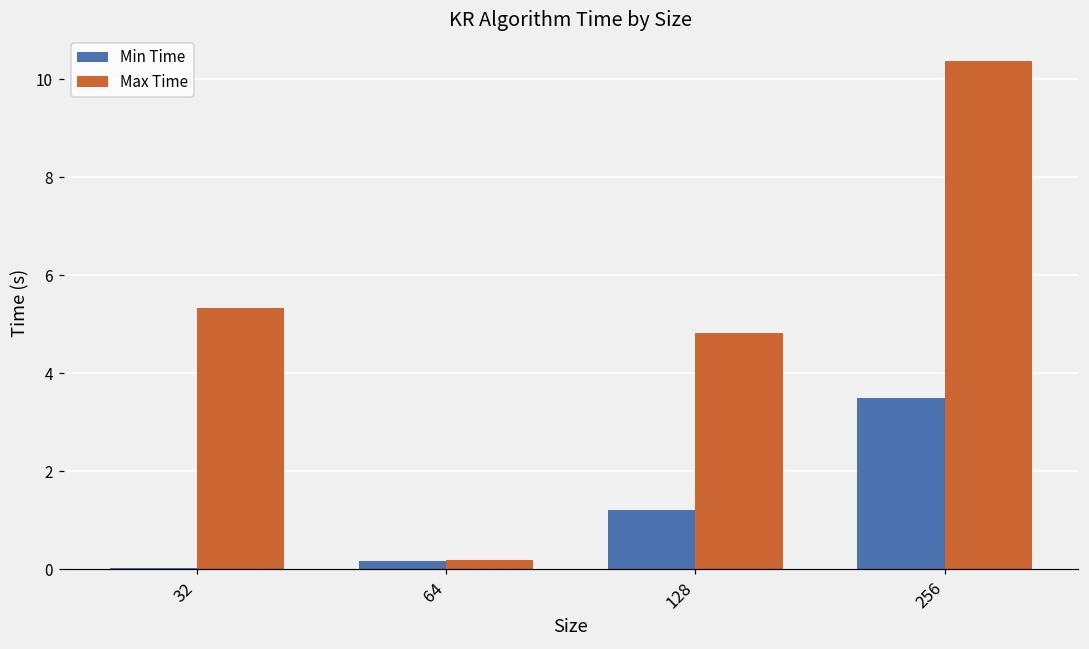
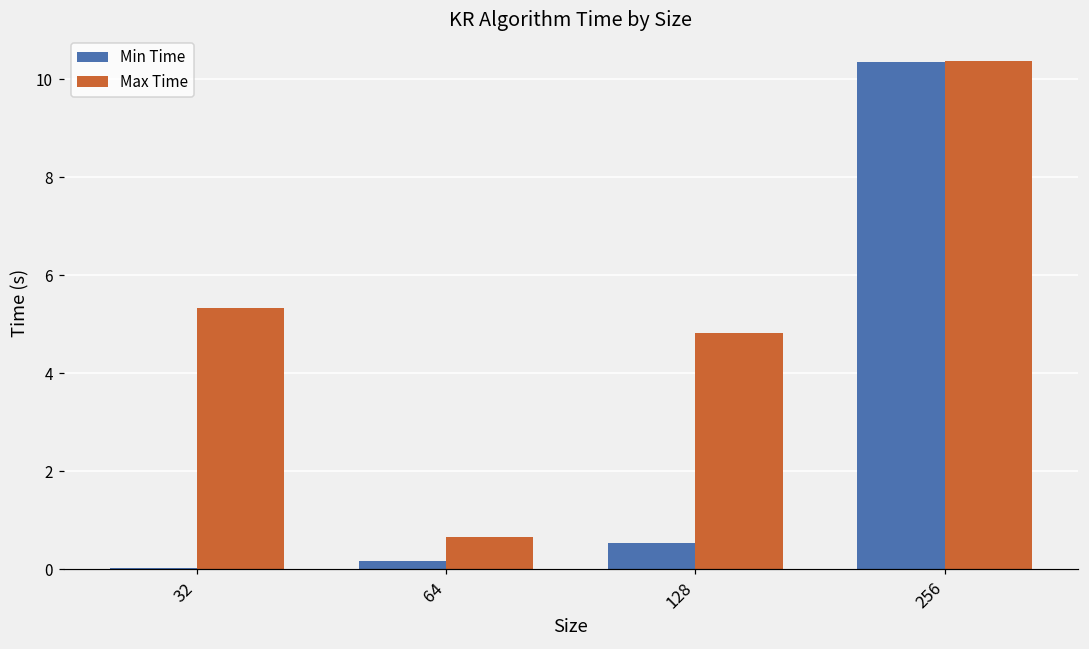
  {
    "Min Time": {
      "64": 0.2,
-     "128": 1.2,
-     "256": 3.5
+     "128": 0.5,
+     "256": 10.3
    },
    "Max Time": {
      "32": 5.3,
-     "64": 0.2,
+     "64": 0.7,
      "128": 4.8,
      "256": 10.4
    }
  }
